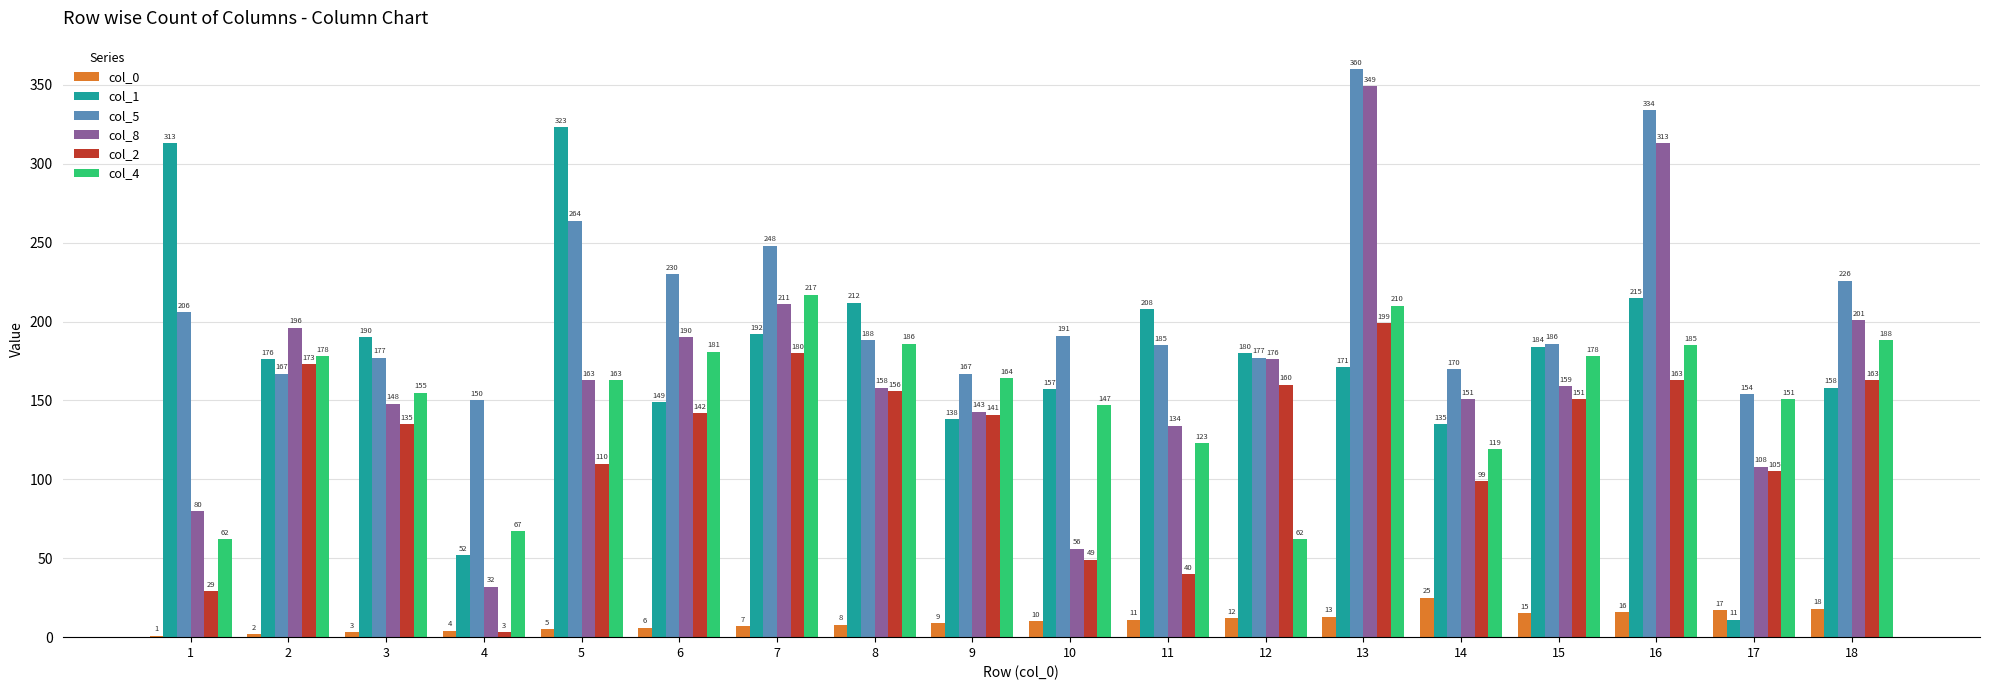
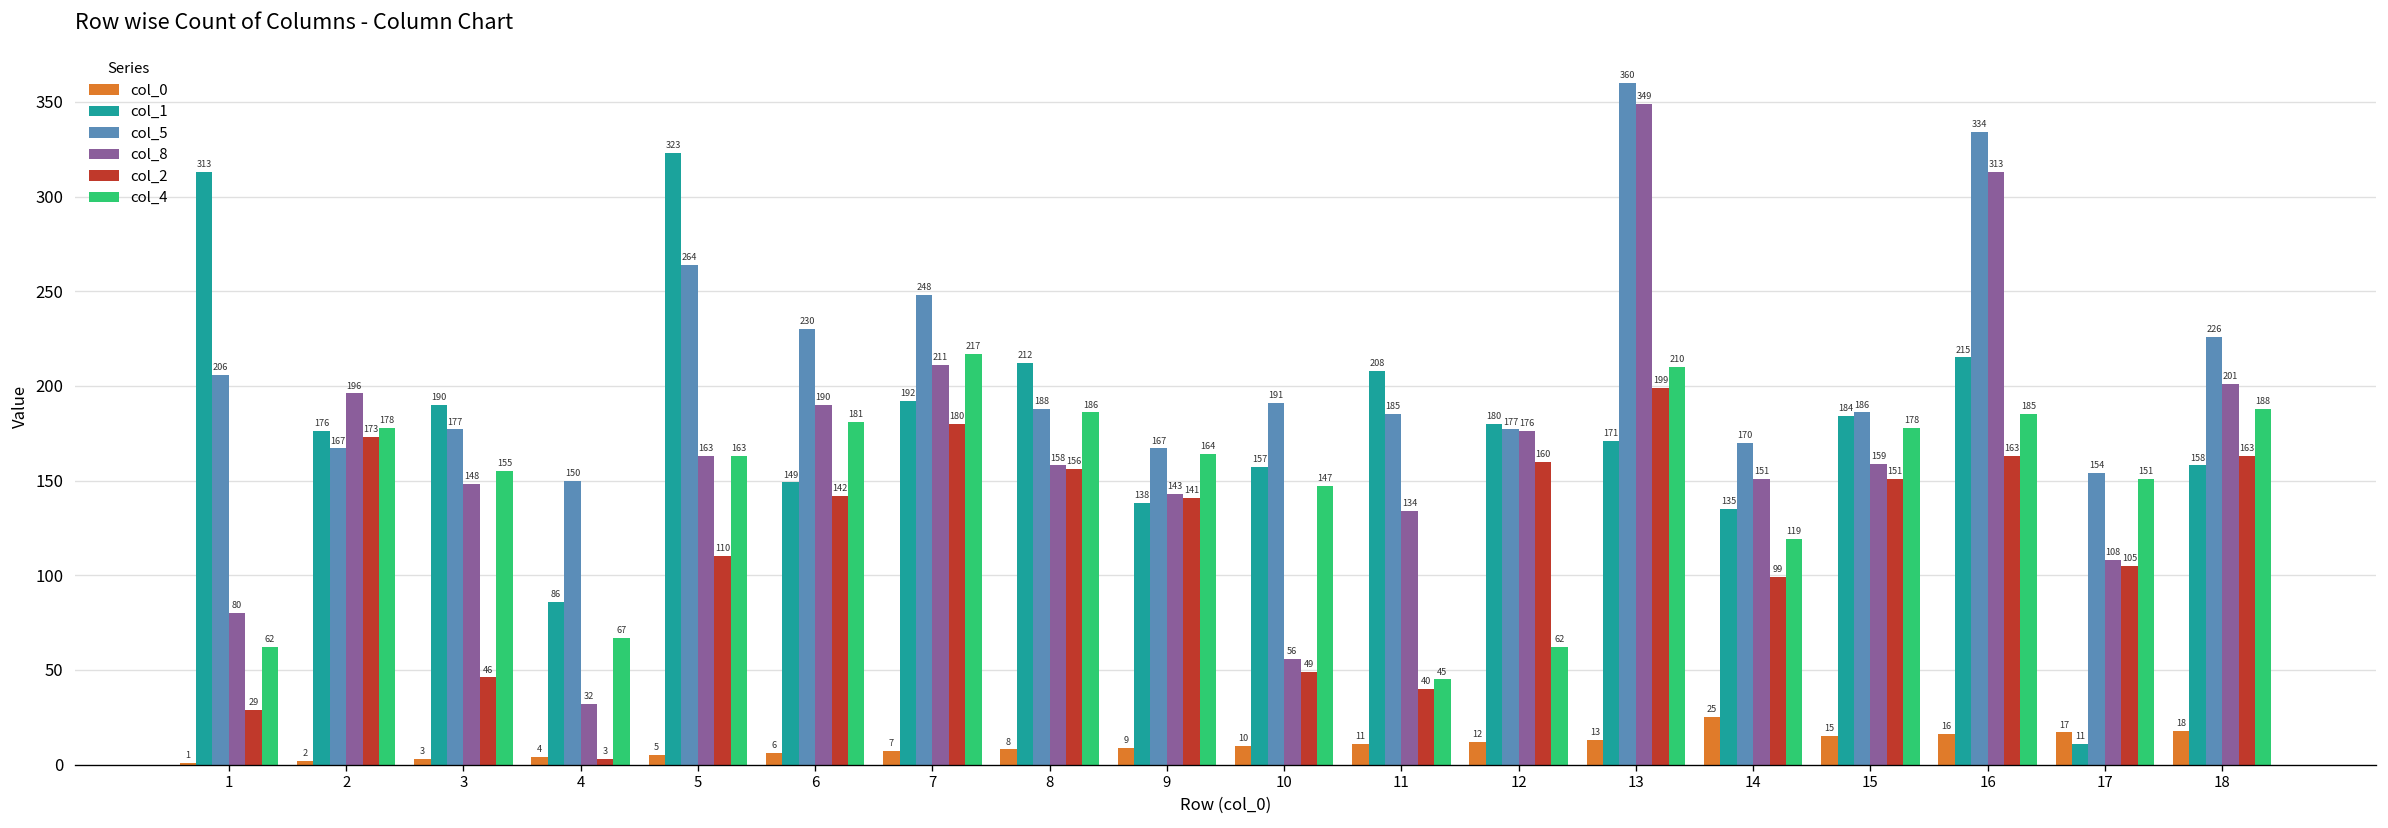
  {
    "col_0": {
      "1": 1,
      "2": 2,
      "3": 3,
      "4": 4,
      "5": 5,
      "6": 6,
      "7": 7,
      "8": 8,
      "9": 9,
      "10": 10,
      "11": 11,
      "12": 12,
      "13": 13,
      "14": 25,
      "15": 15,
      "16": 16,
      "17": 17,
      "18": 18
    },
    "col_1": {
      "1": 313,
      "2": 176,
      "3": 190,
-     "4": 52,
+     "4": 86,
      "5": 323,
      "6": 149,
      "7": 192,
      "8": 212,
      "9": 138,
      "10": 157,
      "11": 208,
      "12": 180,
      "13": 171,
      "14": 135,
      "15": 184,
      "16": 215,
      "17": 11,
      "18": 158
    },
    "col_5": {
      "1": 206,
      "2": 167,
      "3": 177,
      "4": 150,
      "5": 264,
      "6": 230,
      "7": 248,
      "8": 188,
      "9": 167,
      "10": 191,
      "11": 185,
      "12": 177,
      "13": 360,
      "14": 170,
      "15": 186,
      "16": 334,
      "17": 154,
      "18": 226
    },
    "col_8": {
      "1": 80,
      "2": 196,
      "3": 148,
      "4": 32,
      "5": 163,
      "6": 190,
      "7": 211,
      "8": 158,
      "9": 143,
      "10": 56,
      "11": 134,
      "12": 176,
      "13": 349,
      "14": 151,
      "15": 159,
      "16": 313,
      "17": 108,
      "18": 201
    },
    "col_2": {
      "1": 29,
      "2": 173,
-     "3": 135,
+     "3": 46,
      "4": 3,
      "5": 110,
      "6": 142,
      "7": 180,
      "8": 156,
      "9": 141,
      "10": 49,
      "11": 40,
      "12": 160,
      "13": 199,
      "14": 99,
      "15": 151,
      "16": 163,
      "17": 105,
      "18": 163
    },
    "col_4": {
      "1": 62,
      "2": 178,
      "3": 155,
      "4": 67,
      "5": 163,
      "6": 181,
      "7": 217,
      "8": 186,
      "9": 164,
      "10": 147,
-     "11": 123,
+     "11": 45,
      "12": 62,
      "13": 210,
      "14": 119,
      "15": 178,
      "16": 185,
      "17": 151,
      "18": 188
    }
  }
